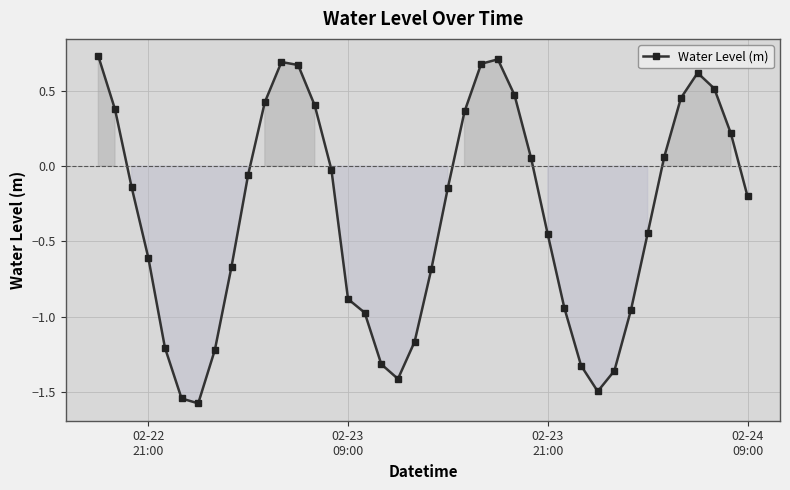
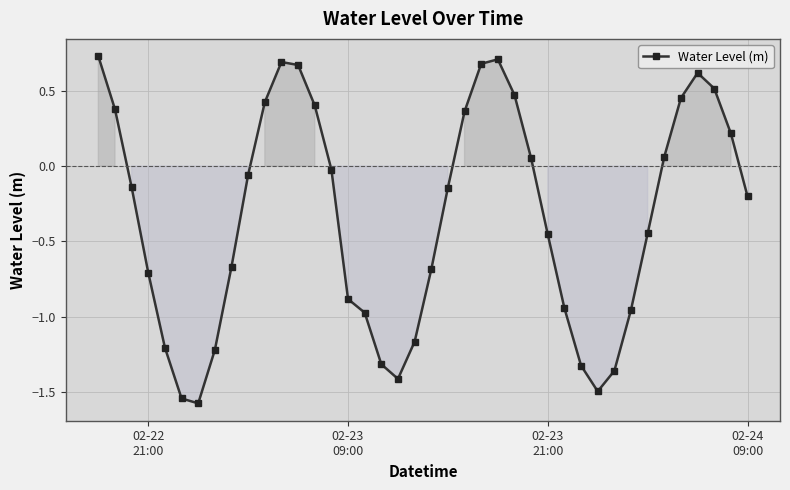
  {
-   "02-22 21:00": -0.61,
+   "02-22 21:00": -0.71,
    "02-23 09:00": -0.88,
    "02-23 21:00": -0.45,
    "02-24 09:00": -0.20
  }
